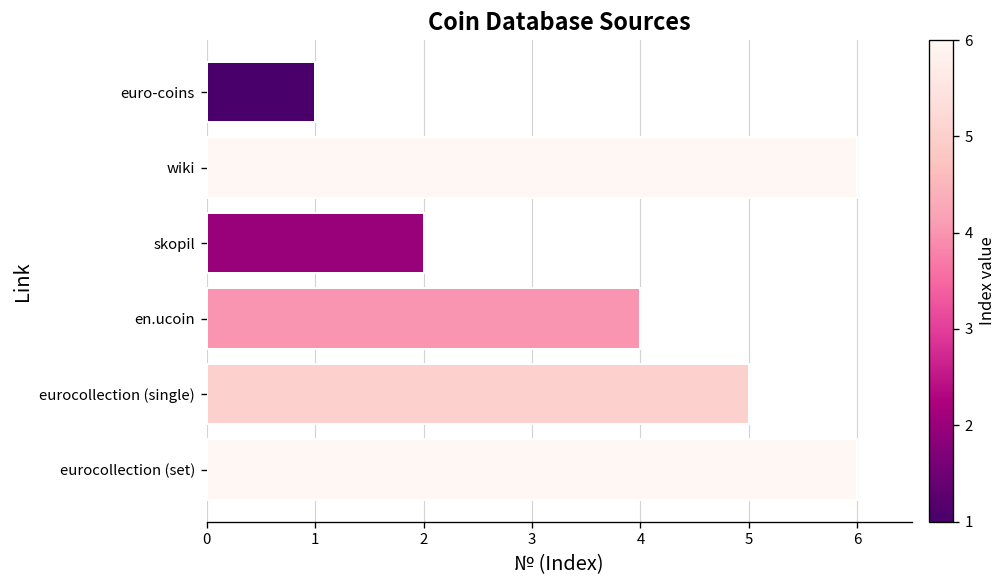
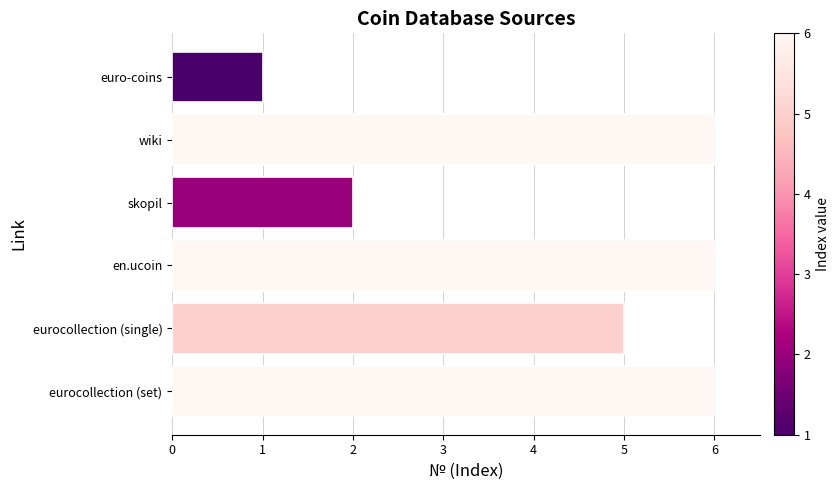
  {
    "euro-coins": 1,
    "wiki": 6,
    "skopil": 2,
-   "en.ucoin": 4,
+   "en.ucoin": 6,
    "eurocollection (single)": 5,
    "eurocollection (set)": 6
  }
